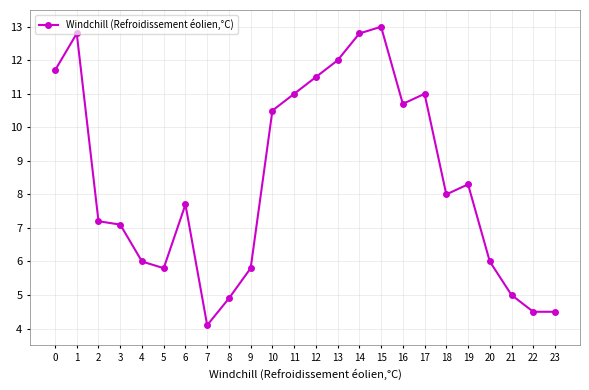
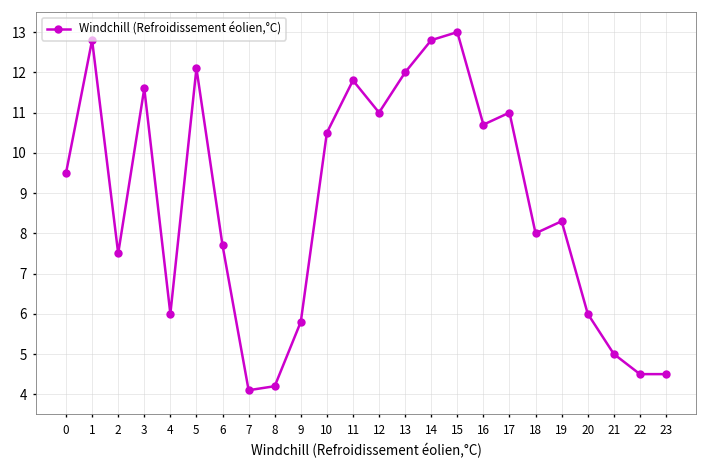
  {
-   "0": 11.7,
-   "2": 7.2,
-   "3": 7.1,
+   "0": 9.5,
+   "2": 7.5,
+   "3": 11.6,
    "4": 6.0,
-   "5": 5.8,
+   "5": 12.1,
    "6": 7.7,
    "7": 4.1,
-   "8": 4.9,
+   "8": 4.2,
    "9": 5.8,
    "10": 10.5,
-   "11": 11.0,
-   "12": 11.5,
+   "11": 11.8,
+   "12": 11.0,
    "13": 12.0,
    "14": 12.8,
    "15": 13.0,
    "16": 10.7,
    "17": 11.0,
    "18": 8.0,
    "19": 8.3,
    "20": 6.0,
    "21": 5.0,
    "22": 4.5,
    "23": 4.5
  }
